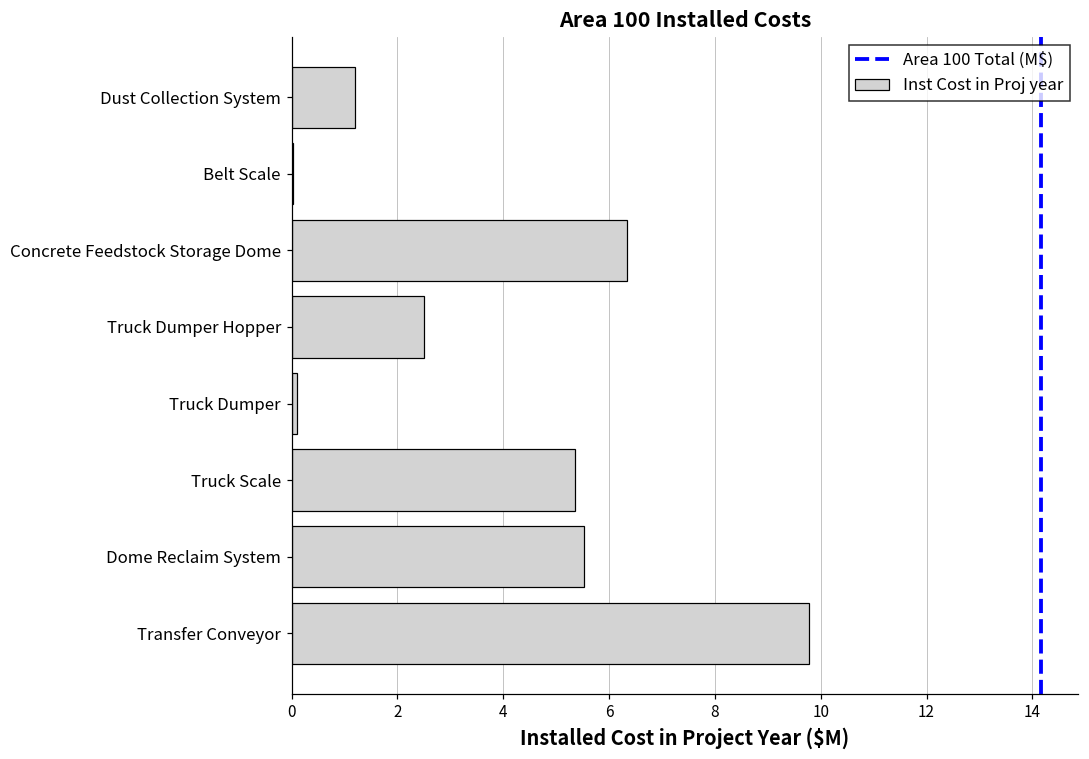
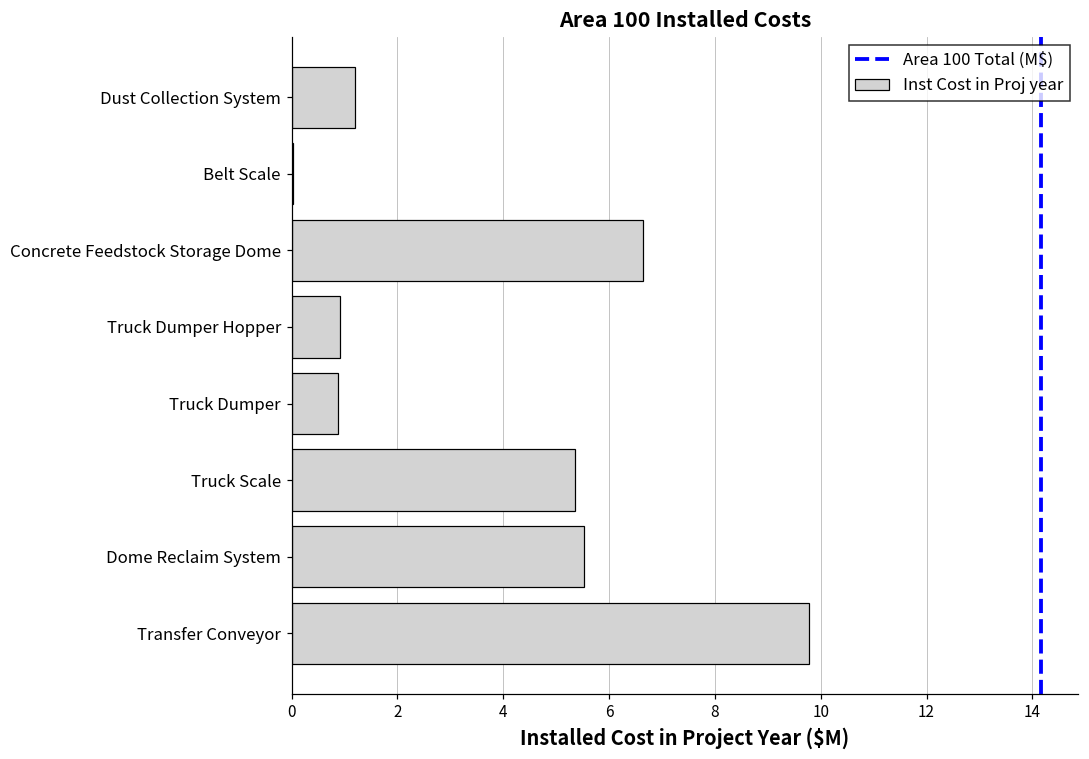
  {
    "Dust Collection System": 1.2,
-   "Concrete Feedstock Storage Dome": 6.3,
-   "Truck Dumper Hopper": 2.5,
-   "Truck Dumper": 0.1,
+   "Concrete Feedstock Storage Dome": 6.6,
+   "Truck Dumper Hopper": 0.9,
+   "Truck Dumper": 0.9,
    "Truck Scale": 5.3,
    "Dome Reclaim System": 5.5,
    "Transfer Conveyor": 9.8
  }
